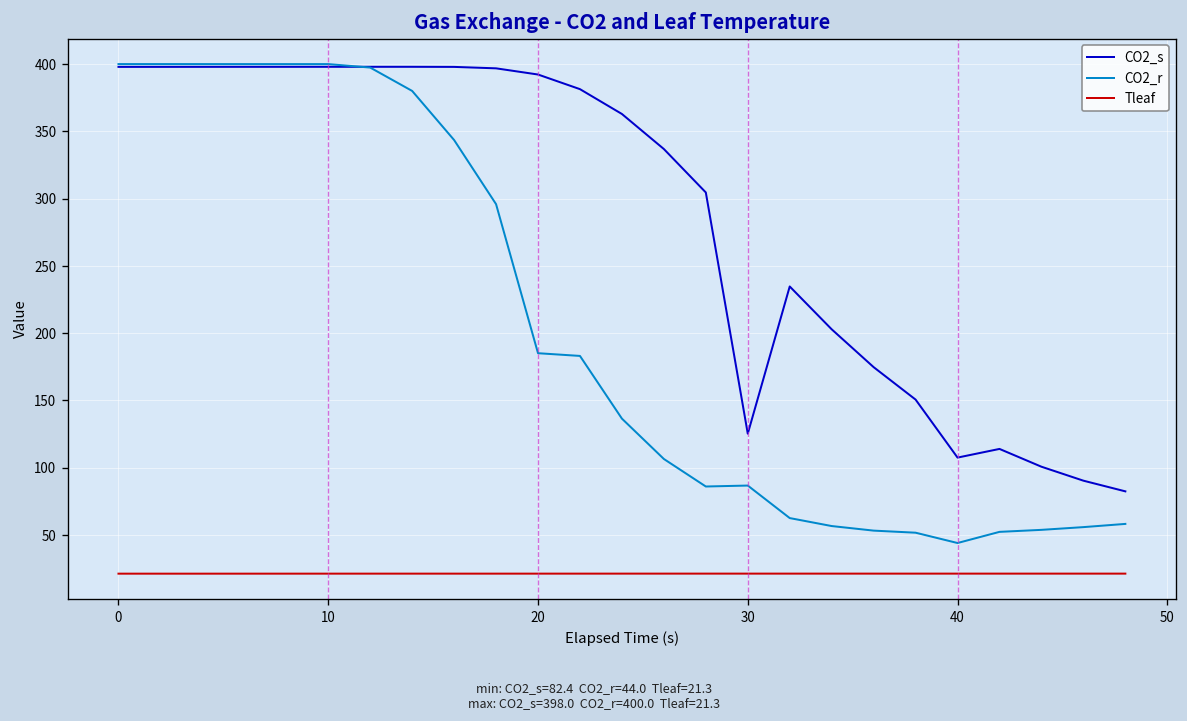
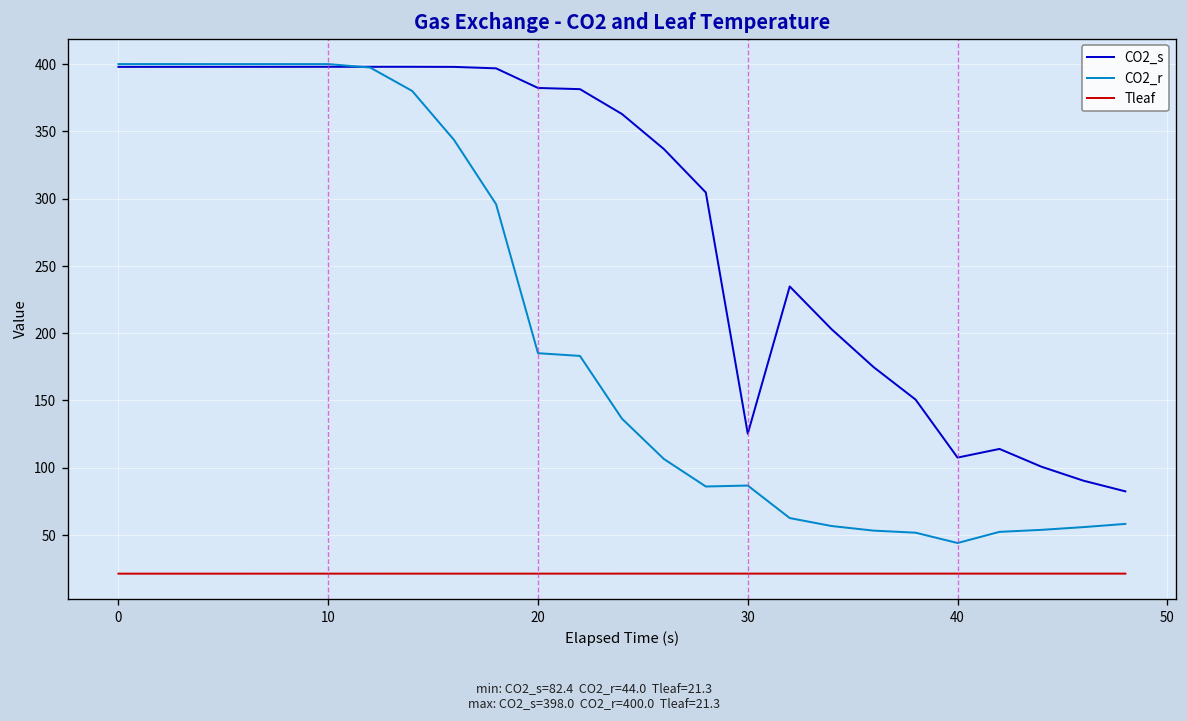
  {
    "CO2_s": {
-     "20": 392,
+     "20": 382,
      "30": 125,
      "40": 108
    },
    "CO2_r": {
      "20": 185,
      "30": 87,
      "40": 44
    },
    "Tleaf": {
      "0": 21,
      "10": 21,
      "20": 21,
      "30": 21,
      "40": 21
    }
  }
